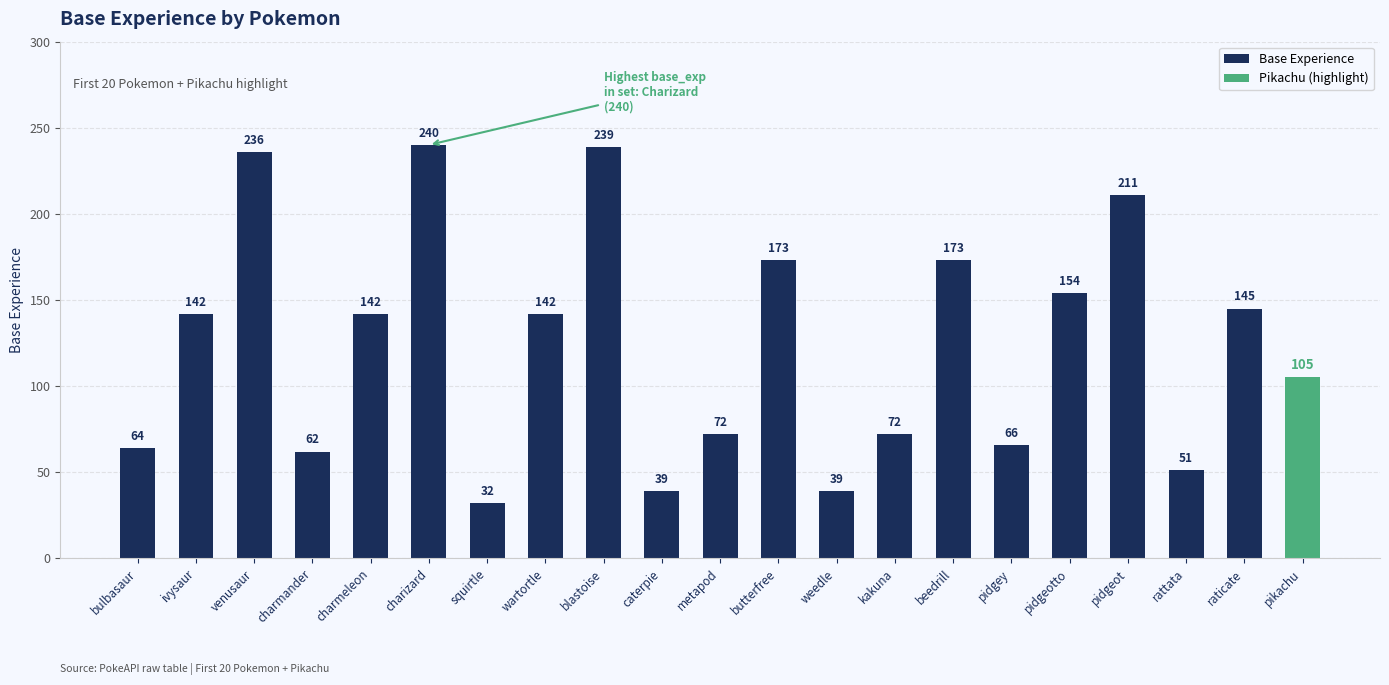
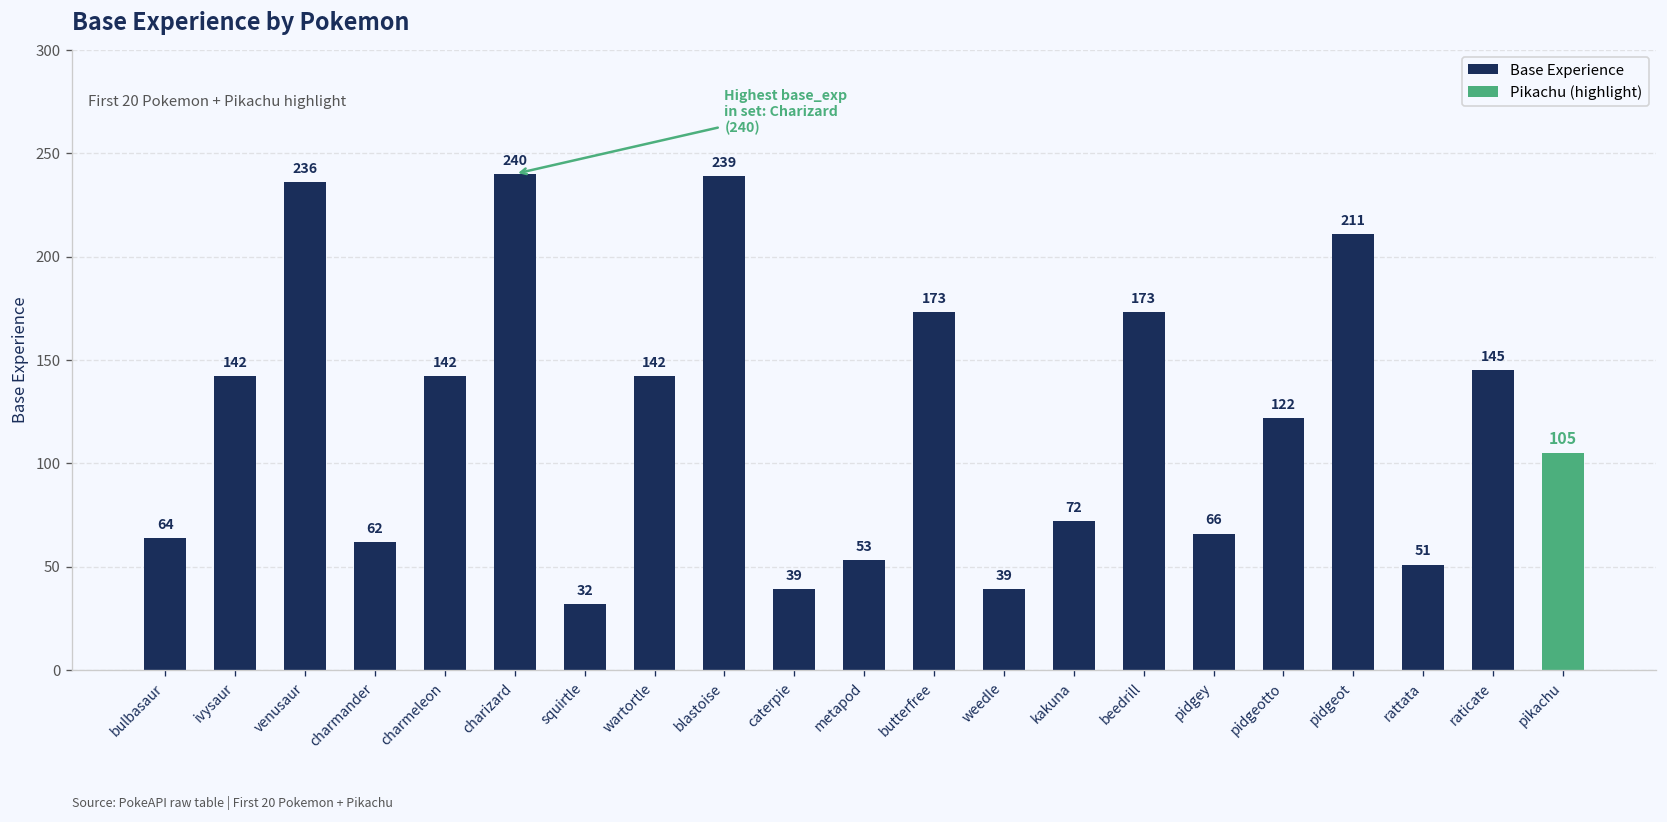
  {
    "Base Experience": {
      "bulbasaur": "64",
      "ivysaur": "142",
      "venusaur": "236",
      "charmander": "62",
      "charmeleon": "142",
      "charizard": "(240)",
      "squirtle": "32",
      "wartortle": "142",
      "caterpie": "39",
-     "metapod": "72",
+     "metapod": "53",
      "butterfree": "173",
      "weedle": "39",
      "kakuna": "72",
      "beedrill": "173",
      "pidgey": "66",
-     "pidgeotto": "154",
+     "pidgeotto": "122",
      "pidgeot": "211",
      "rattata": "51",
      "raticate": "145"
    },
    "Pikachu (highlight)": {
      "pikachu": "105"
    }
  }
